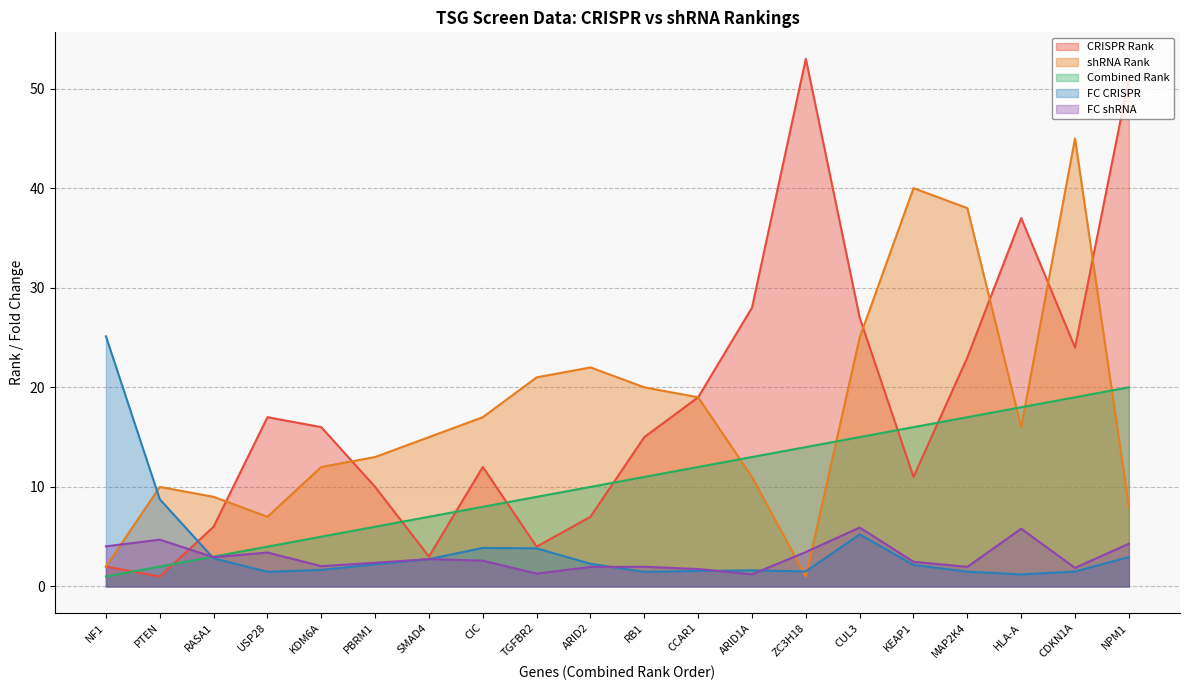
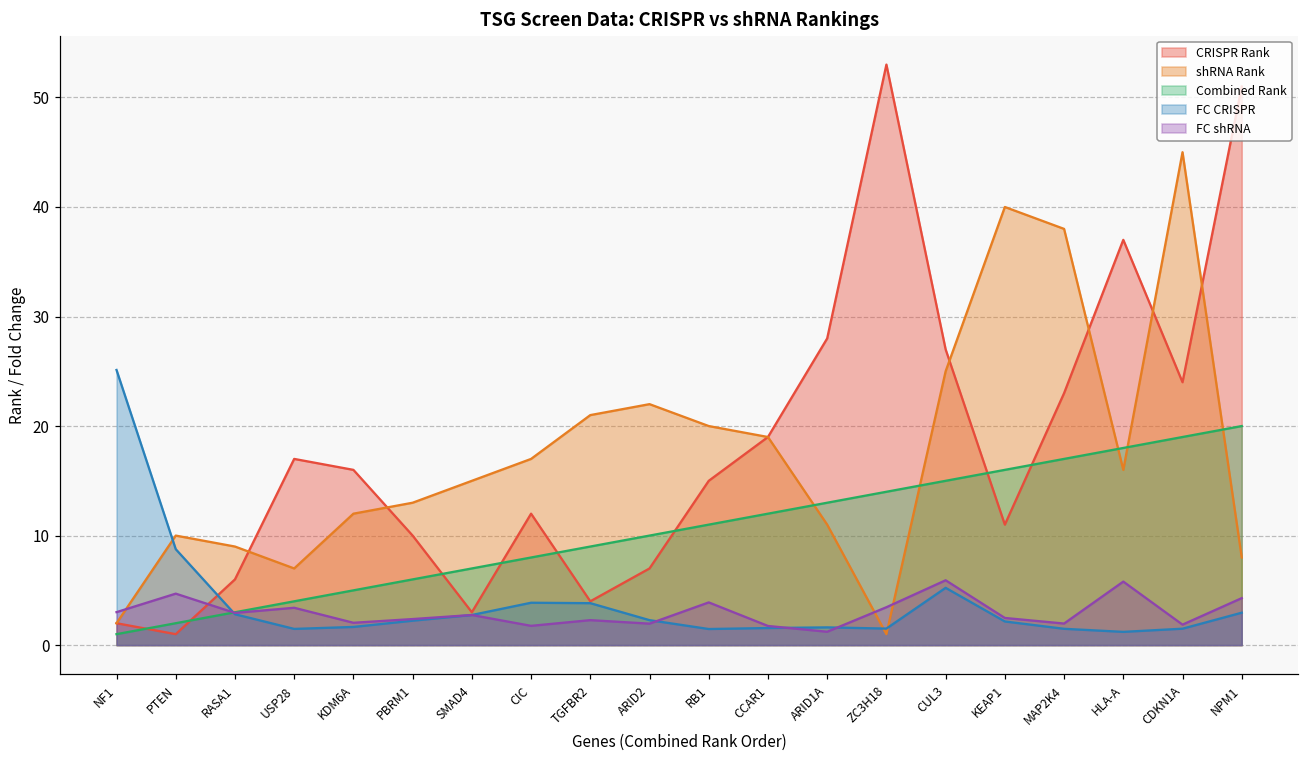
  {
    "FC shRNA": {
-     "NF1": 4,
+     "NF1": 3,
      "PTEN": 5,
      "USP28": 3,
      "KDM6A": 2,
-     "CIC": 3,
-     "TGFBR2": 1,
+     "CIC": 2,
+     "TGFBR2": 2,
      "ARID2": 2,
-     "RB1": 2,
+     "RB1": 4,
      "ARID1A": 1,
      "ZC3H18": 3,
      "CUL3": 6,
      "KEAP1": 2,
      "MAP2K4": 2,
      "HLA-A": 6,
      "CDKN1A": 2,
      "NPM1": 4
    }
  }
